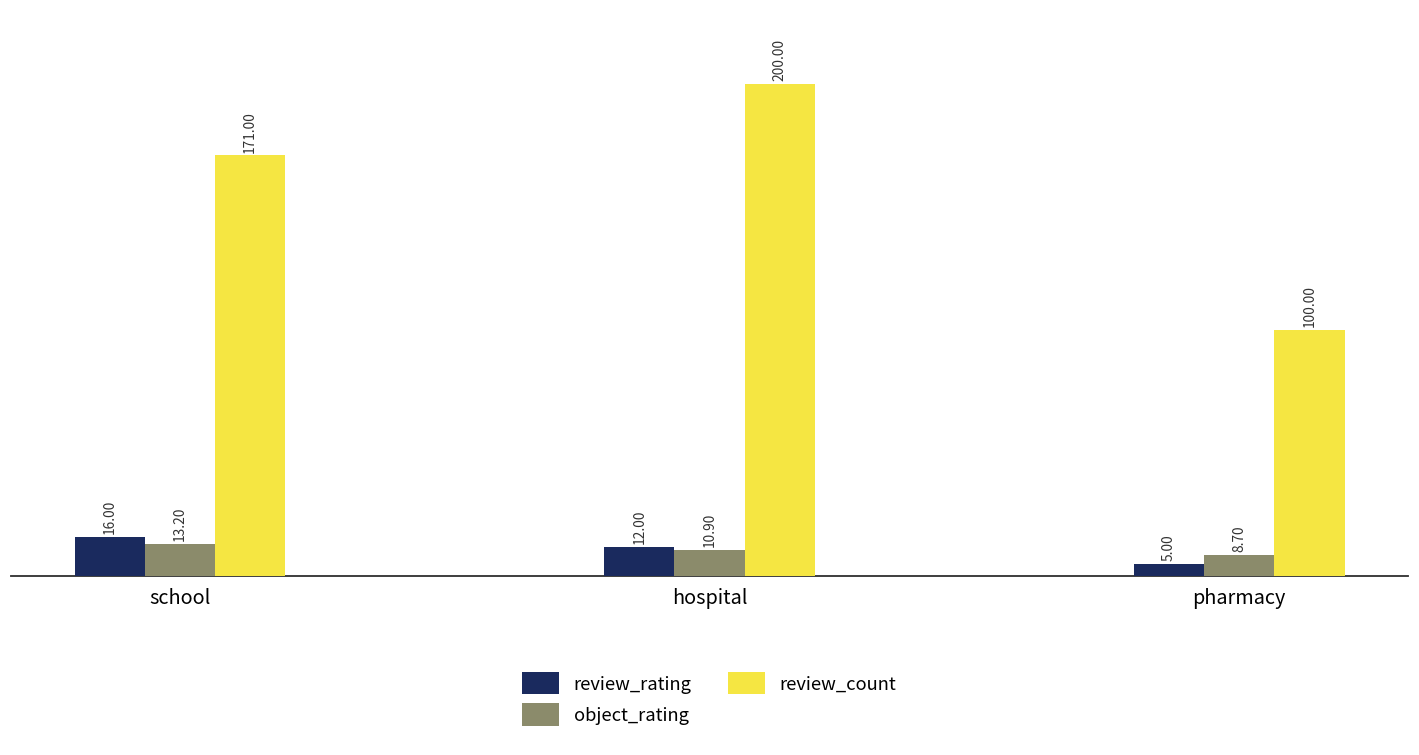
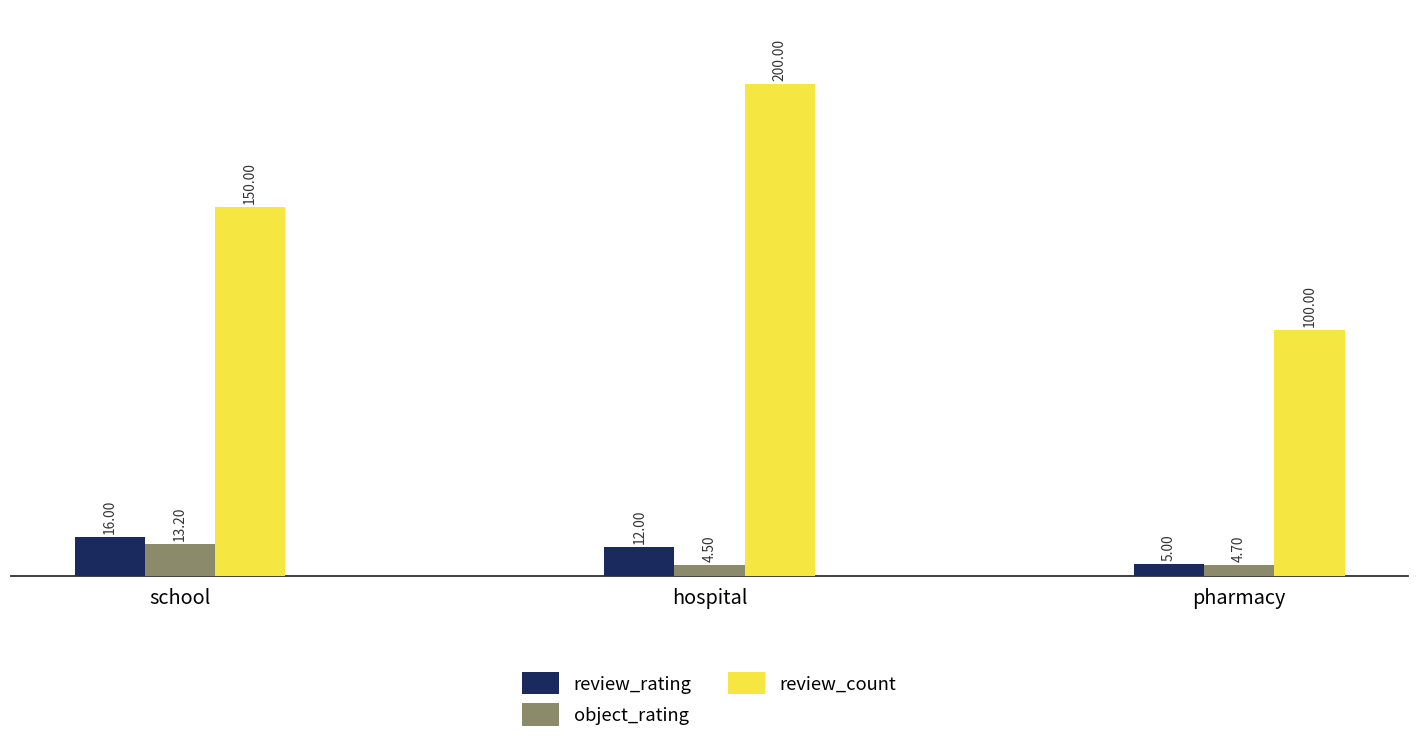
  {
    "review_rating": {
      "school": 16.00,
      "hospital": 12.00,
      "pharmacy": 5.00
    },
    "object_rating": {
      "school": 13.20,
-     "hospital": 10.90,
-     "pharmacy": 8.70
+     "hospital": 4.50,
+     "pharmacy": 4.70
    },
    "review_count": {
-     "school": 171.00,
+     "school": 150.00,
      "hospital": 200.00,
      "pharmacy": 100.00
    }
  }
